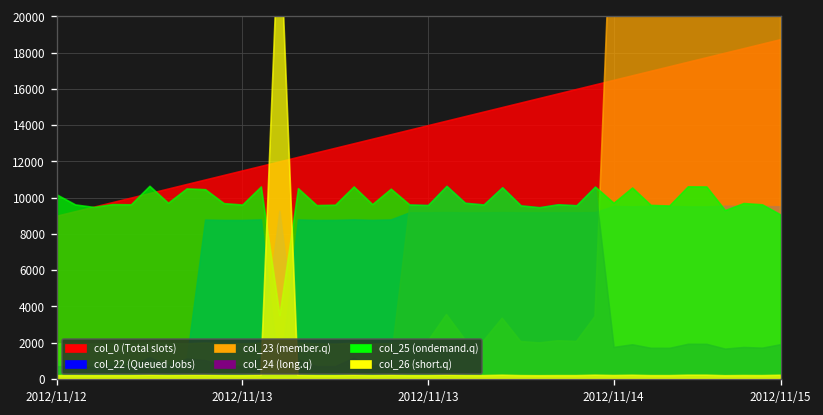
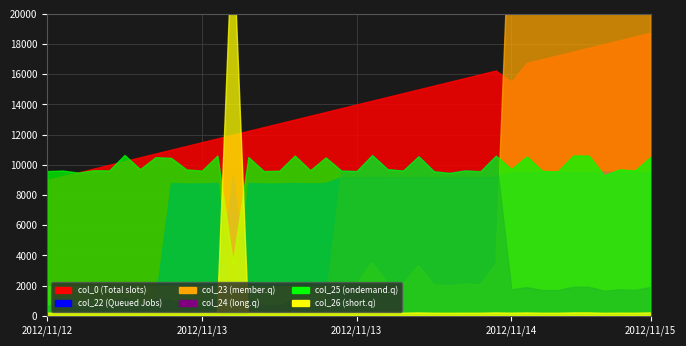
  {
    "col_0 (Total slots)": {
      "2012/11/12": 9000,
-     "2012/11/14": 16500,
+     "2012/11/14": 15500,
      "2012/11/15": 18800
    },
    "col_22 (Queued Jobs)": {
      "2012/11/12": 1000,
      "2012/11/14": 9500,
      "2012/11/15": 9500
    },
    "col_23 (member.q)": {
      "2012/11/12": 1900
    },
    "col_24 (long.q)": {
      "2012/11/12": 700,
      "2012/11/14": 1800,
      "2012/11/15": 1900
    },
    "col_25 (ondemand.q)": {
-     "2012/11/12": 10200,
+     "2012/11/12": 9600,
      "2012/11/14": 9700,
-     "2012/11/15": 9100
+     "2012/11/15": 10500
    },
    "col_26 (short.q)": {
      "2012/11/12": 200,
      "2012/11/14": 200,
      "2012/11/15": 200
    }
  }
